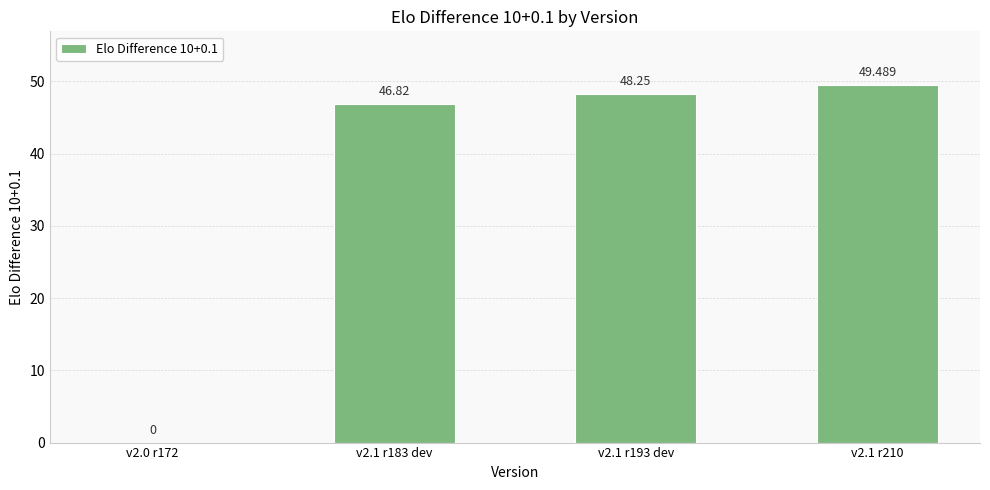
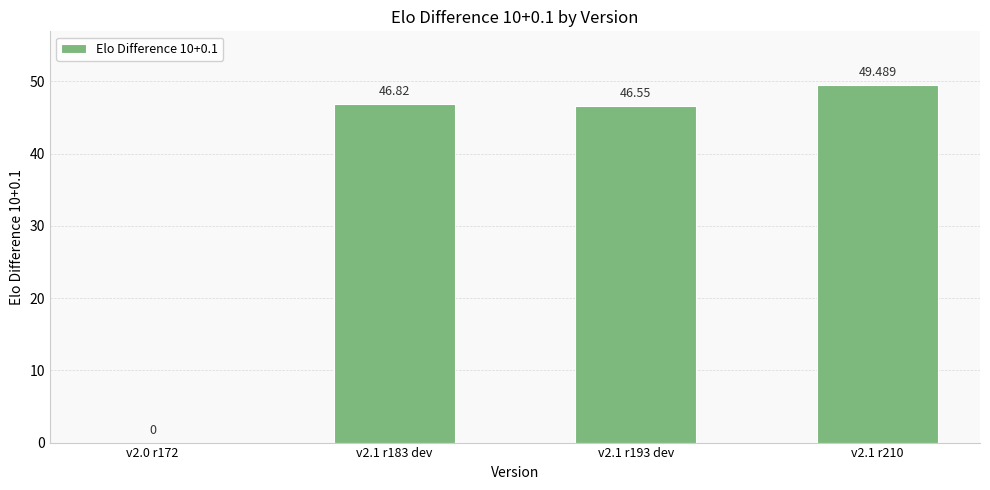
  {
    "v2.0 r172": 0,
    "v2.1 r183 dev": 46.82,
-   "v2.1 r193 dev": 48.25,
+   "v2.1 r193 dev": 46.55,
    "v2.1 r210": 49.489
  }
